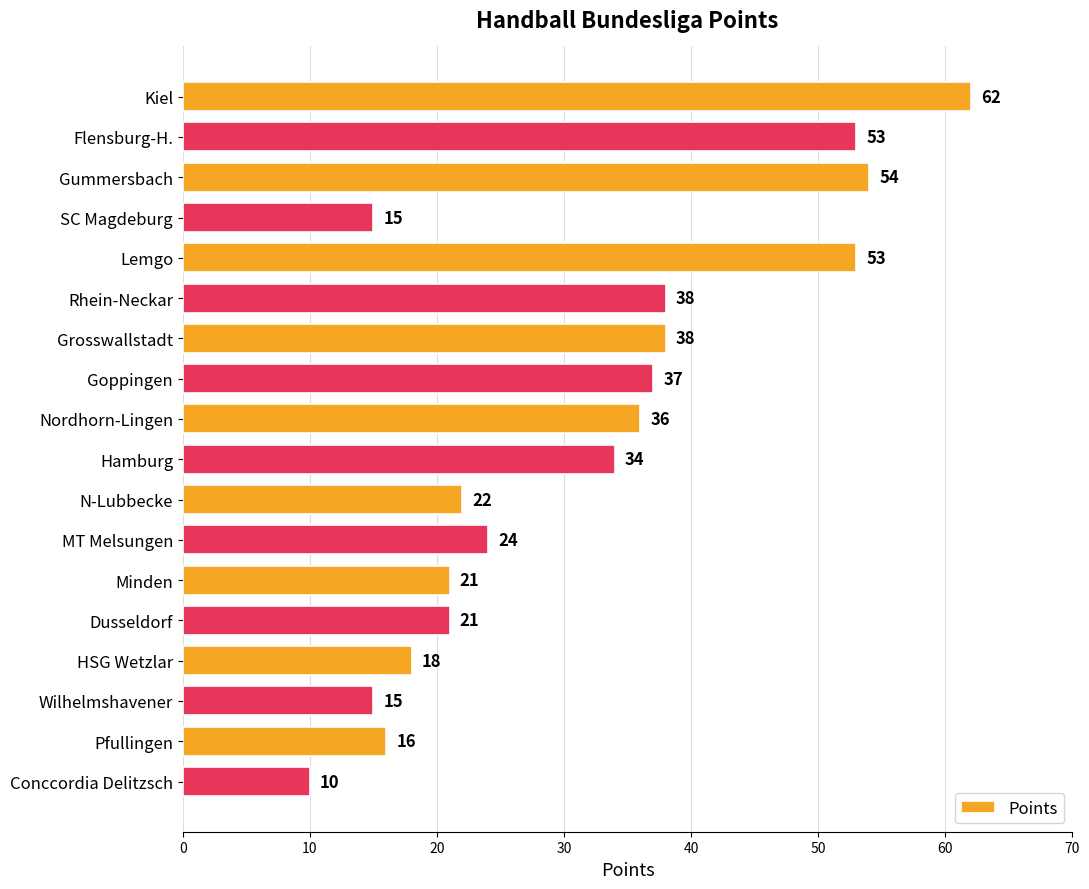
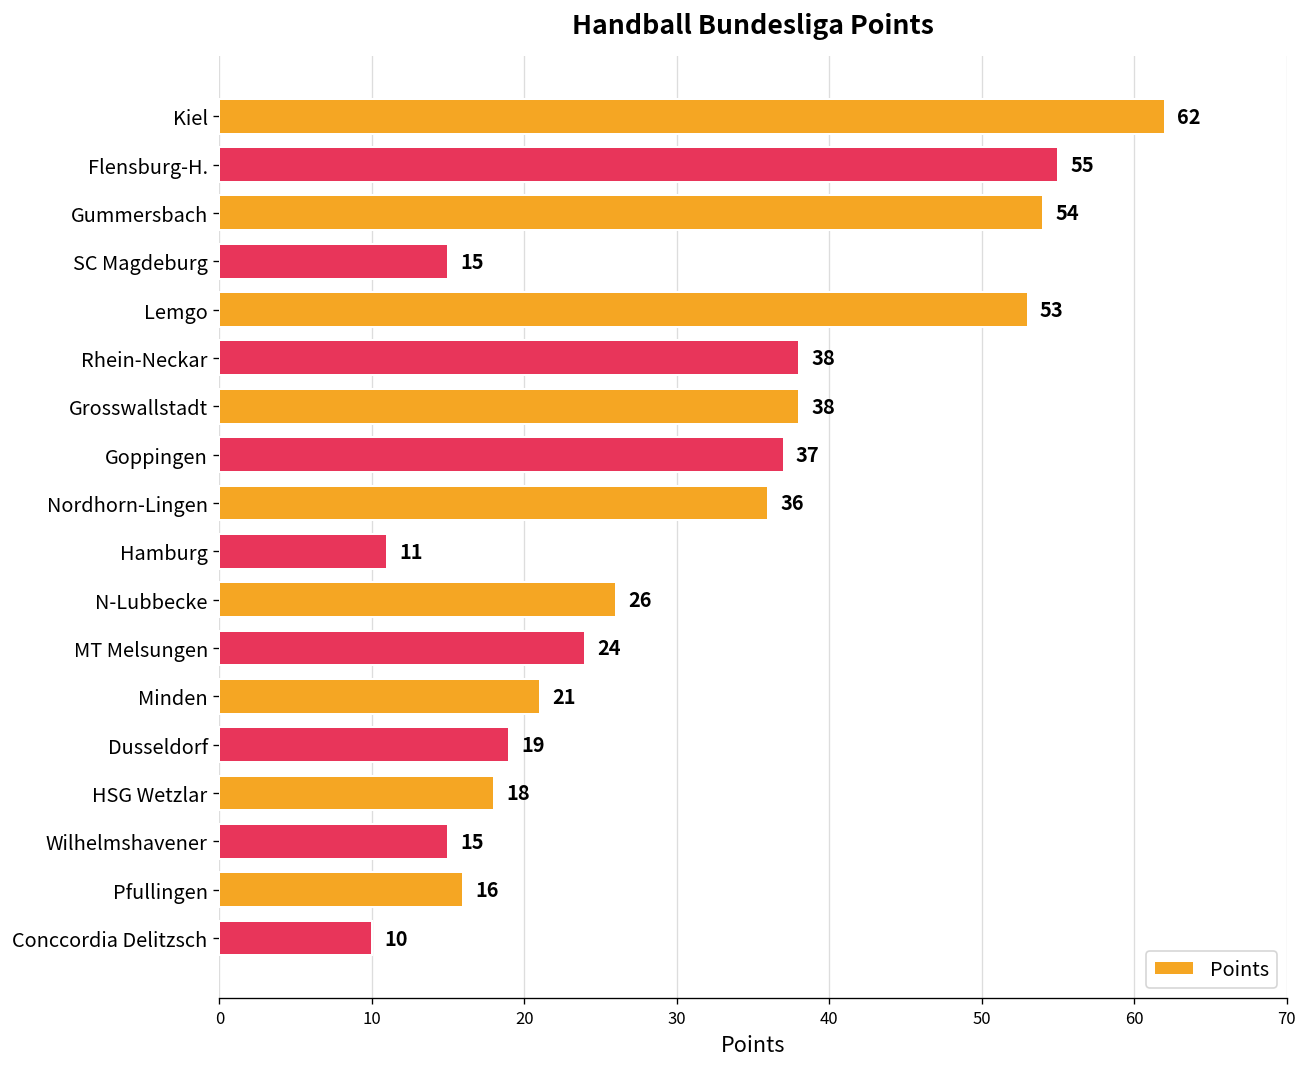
  {
    "Kiel": 62,
-   "Flensburg-H.": 53,
+   "Flensburg-H.": 55,
    "Gummersbach": 54,
    "SC Magdeburg": 15,
    "Lemgo": 53,
    "Rhein-Neckar": 38,
    "Grosswallstadt": 38,
    "Goppingen": 37,
    "Nordhorn-Lingen": 36,
-   "Hamburg": 34,
-   "N-Lubbecke": 22,
+   "Hamburg": 11,
+   "N-Lubbecke": 26,
    "MT Melsungen": 24,
    "Minden": 21,
-   "Dusseldorf": 21,
+   "Dusseldorf": 19,
    "HSG Wetzlar": 18,
    "Wilhelmshavener": 15,
    "Pfullingen": 16,
    "Conccordia Delitzsch": 10
  }
